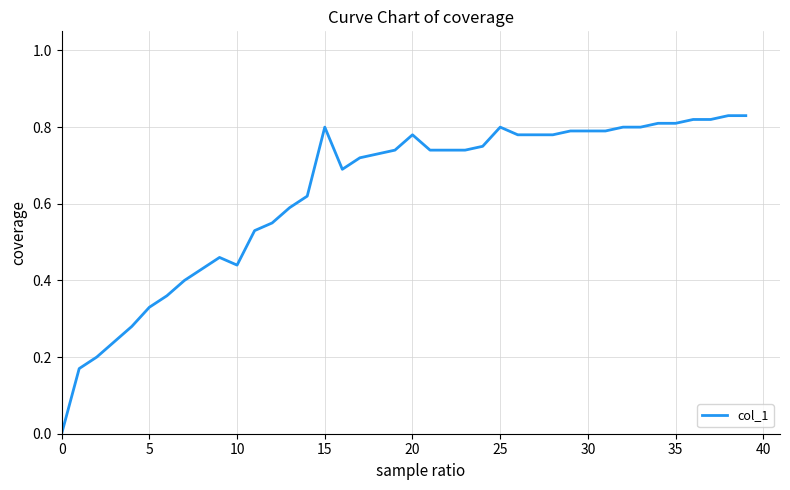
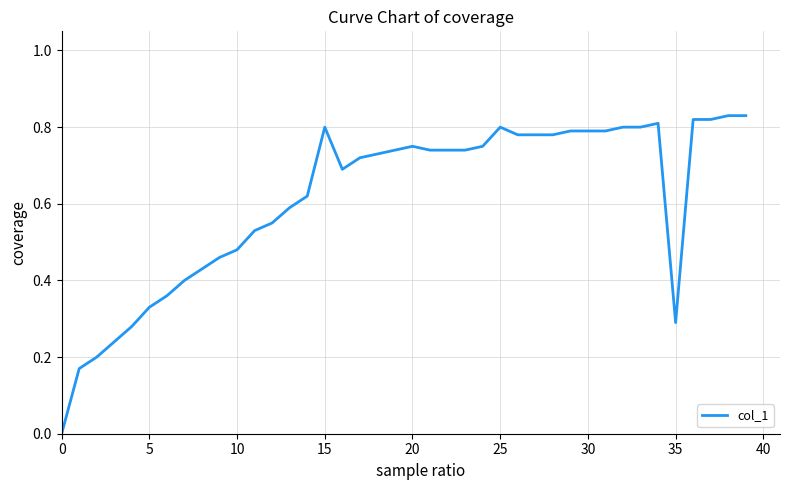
  {
    "0": 0.00,
    "5": 0.33,
-   "10": 0.44,
+   "10": 0.48,
    "15": 0.80,
-   "20": 0.78,
+   "20": 0.75,
    "25": 0.80,
    "30": 0.79,
-   "35": 0.81
+   "35": 0.29
  }
